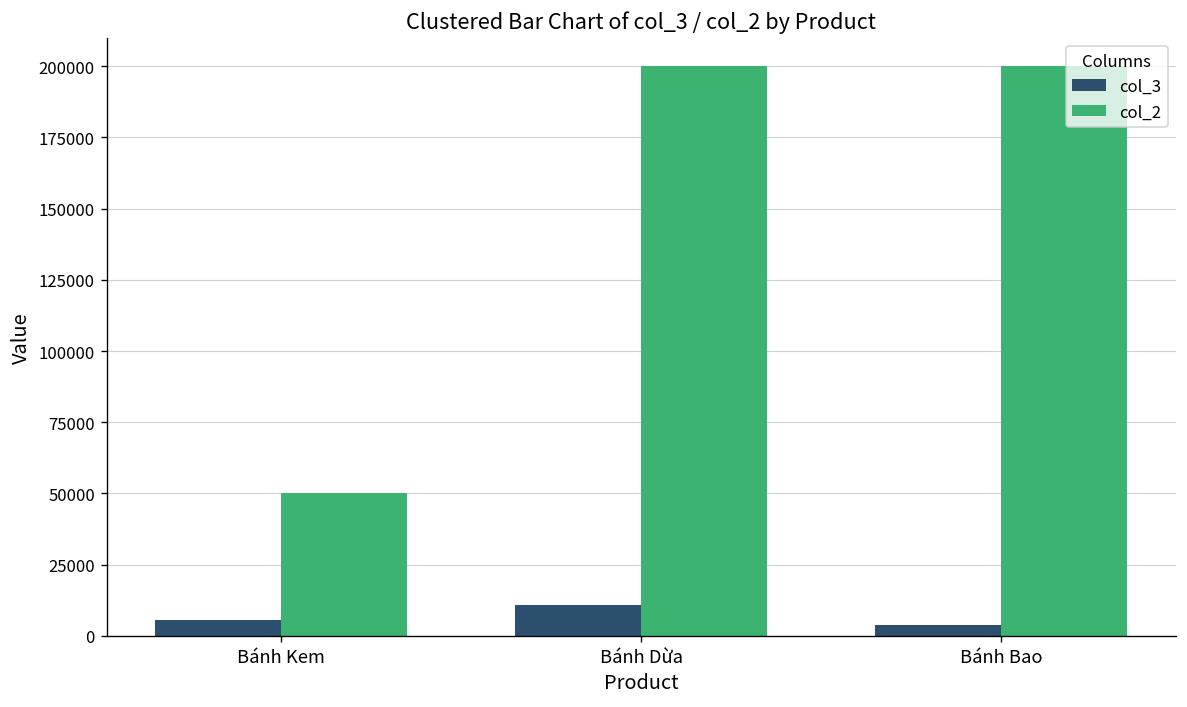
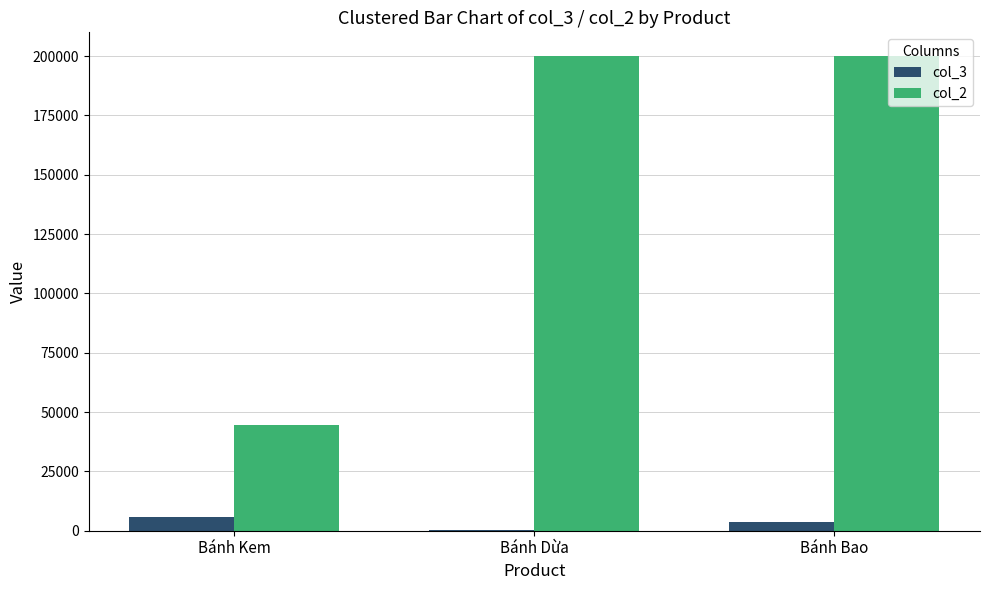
  {
    "col_3": {
      "Bánh Kem": 6000,
-     "Bánh Dừa": 11000,
+     "Bánh Dừa": 0,
      "Bánh Bao": 4000
    },
    "col_2": {
-     "Bánh Kem": 50000,
+     "Bánh Kem": 44000,
      "Bánh Dừa": 200000,
      "Bánh Bao": 200000
    }
  }
